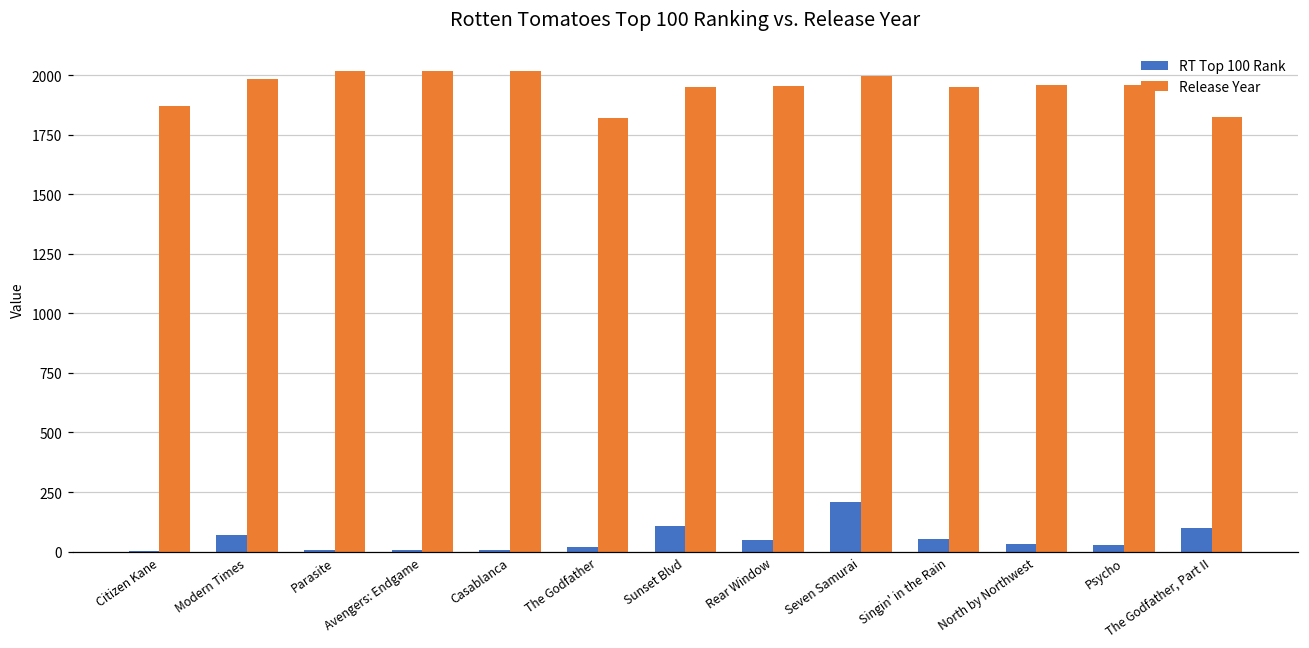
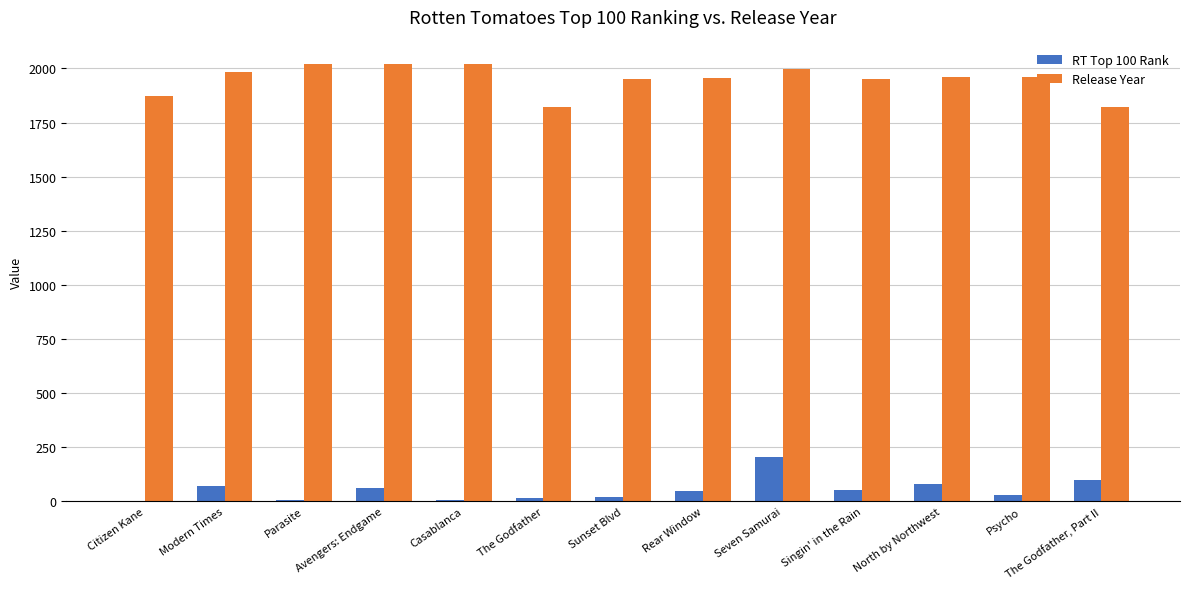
  {
    "RT Top 100 Rank": {
      "Modern Times": 70,
-     "Avengers: Endgame": 10,
+     "Avengers: Endgame": 60,
      "The Godfather": 20,
-     "Sunset Blvd": 110,
+     "Sunset Blvd": 20,
      "Rear Window": 50,
      "Seven Samurai": 210,
      "Singin' in the Rain": 50,
-     "North by Northwest": 30,
+     "North by Northwest": 80,
      "Psycho": 30,
      "The Godfather, Part II": 100
    },
    "Release Year": {
      "Citizen Kane": 1870,
      "Modern Times": 1990,
      "Parasite": 2020,
      "Avengers: Endgame": 2020,
      "Casablanca": 2020,
      "The Godfather": 1820,
      "Sunset Blvd": 1950,
      "Rear Window": 1950,
      "Seven Samurai": 2000,
      "Singin' in the Rain": 1950,
      "North by Northwest": 1960,
      "Psycho": 1960,
      "The Godfather, Part II": 1820
    }
  }
